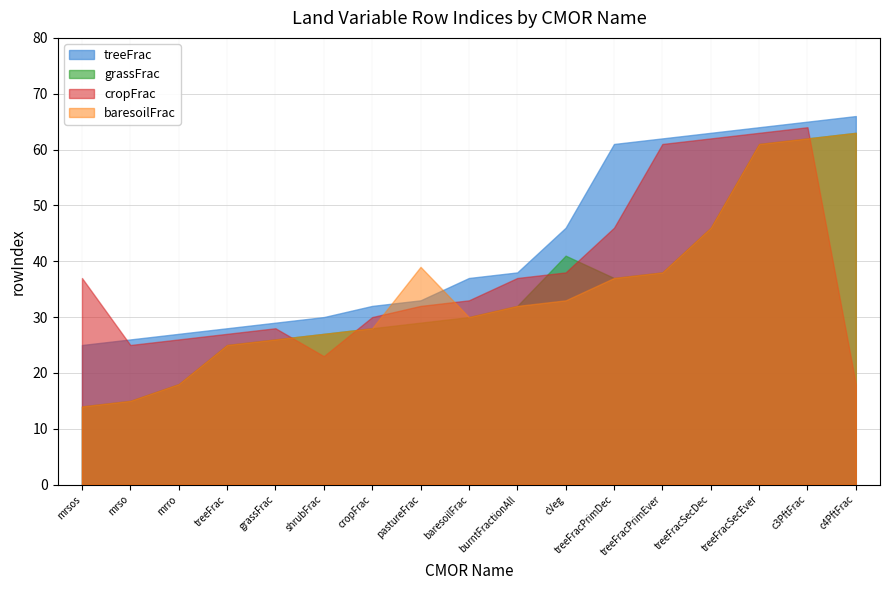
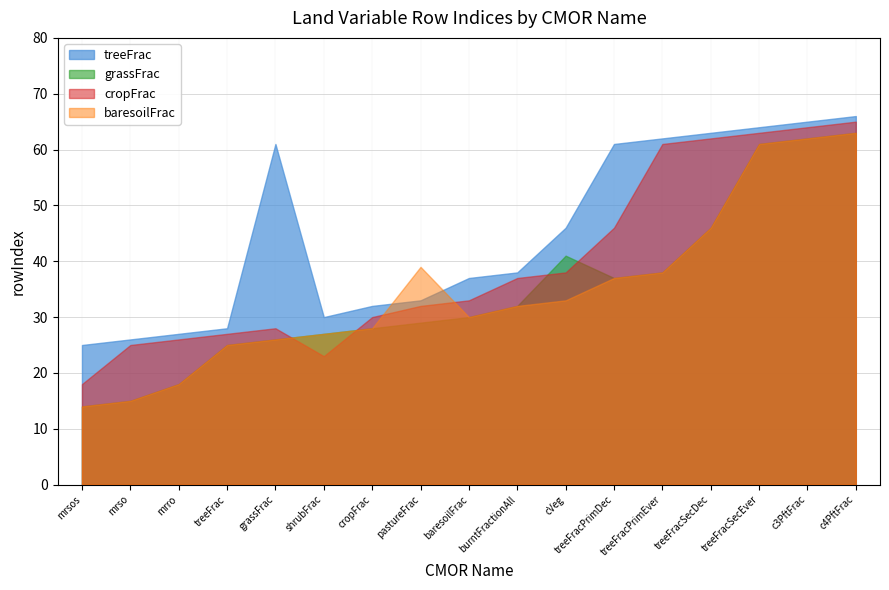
  {
    "treeFrac": {
      "mrsos": 25,
      "mrso": 26,
      "mrro": 27,
      "treeFrac": 28,
-     "grassFrac": 29,
+     "grassFrac": 61,
      "shrubFrac": 30,
      "cropFrac": 32,
      "pastureFrac": 33,
      "baresoilFrac": 37,
      "burntFractionAll": 38,
      "cVeg": 46,
      "treeFracPrimDec": 61,
      "treeFracPrimEver": 62,
      "treeFracSecDec": 63,
      "treeFracSecEver": 64,
      "c3PftFrac": 65,
      "c4PftFrac": 66
    },
    "grassFrac": {
      "pastureFrac": 29,
      "cVeg": 41
    },
    "cropFrac": {
-     "mrsos": 37,
+     "mrsos": 18,
      "mrso": 25,
      "mrro": 26,
      "treeFrac": 27,
      "grassFrac": 28,
      "shrubFrac": 23,
      "cropFrac": 30,
      "pastureFrac": 32,
      "baresoilFrac": 33,
      "burntFractionAll": 37,
      "cVeg": 38,
      "treeFracPrimDec": 46,
      "treeFracPrimEver": 61,
      "treeFracSecDec": 62,
      "treeFracSecEver": 63,
      "c3PftFrac": 64,
-     "c4PftFrac": 18
+     "c4PftFrac": 65
    },
    "baresoilFrac": {
      "pastureFrac": 39,
      "cVeg": 33
    }
  }
